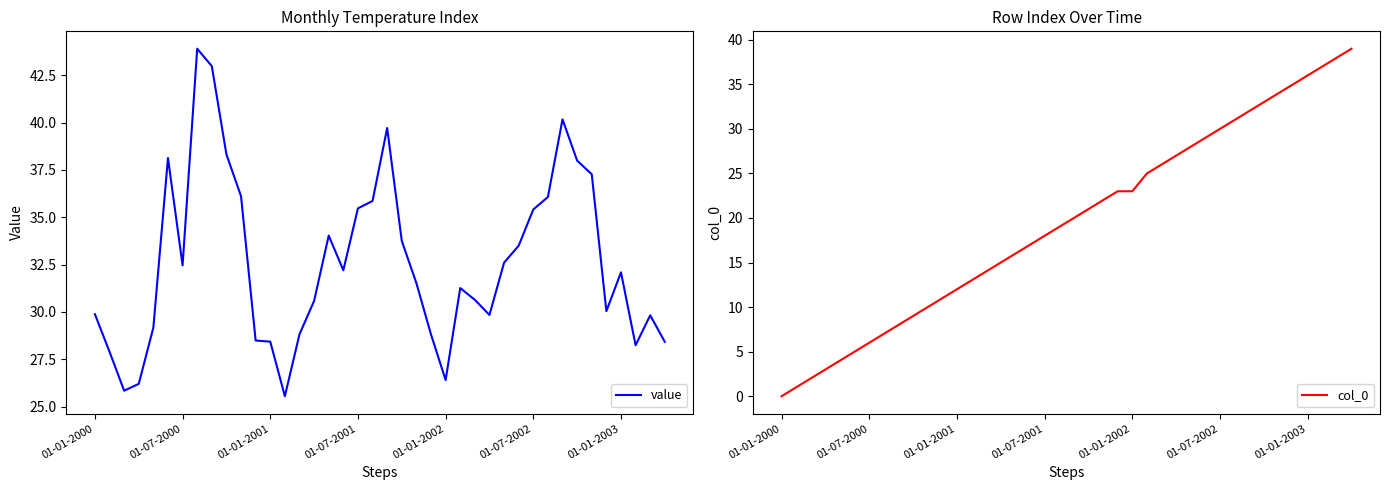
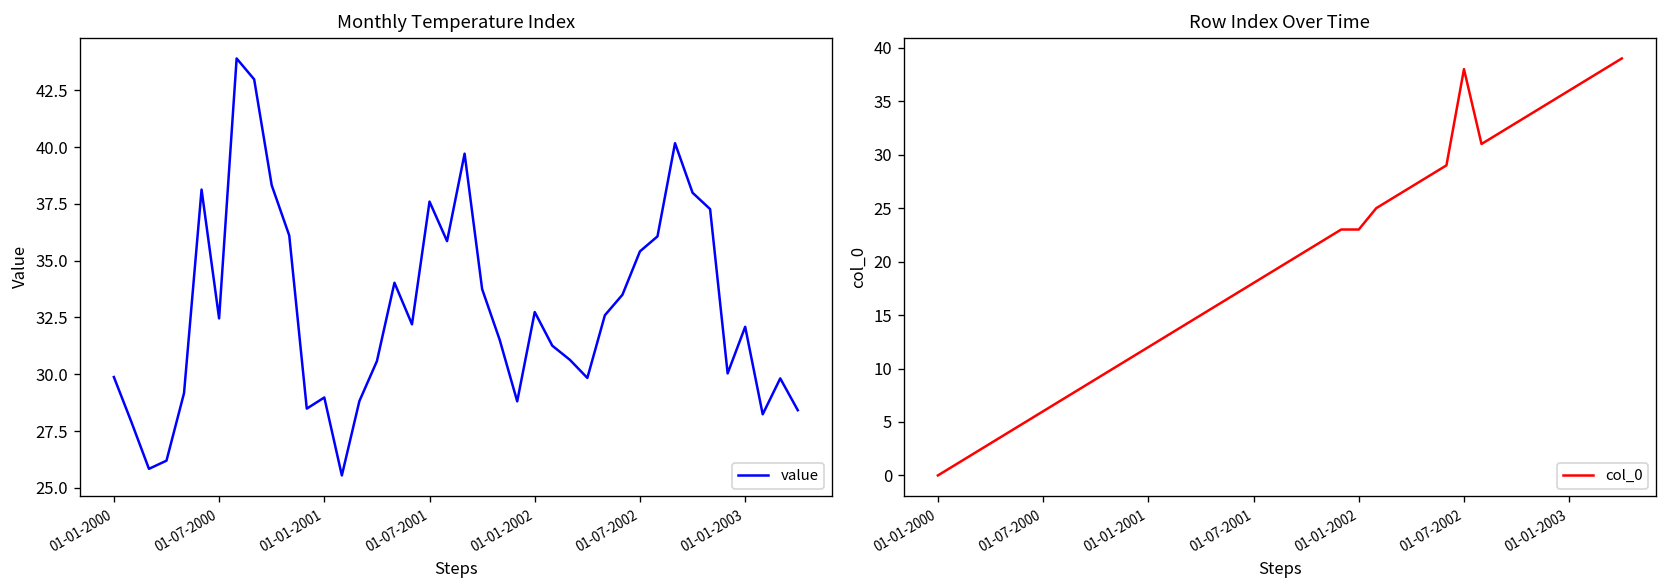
  {
    "Monthly Temperature Index": {
      "01-01-2000": 29.9,
      "01-07-2000": 32.5,
-     "01-01-2001": 28.4,
-     "01-07-2001": 35.5,
-     "01-01-2002": 26.4,
+     "01-01-2001": 29.0,
+     "01-07-2001": 37.6,
+     "01-01-2002": 32.7,
      "01-07-2002": 35.4,
      "01-01-2003": 32.1
    },
    "Row Index Over Time": {
      "01-01-2000": 0,
      "01-07-2000": 6,
      "01-01-2001": 12,
      "01-07-2001": 18,
      "01-01-2002": 23,
-     "01-07-2002": 30,
+     "01-07-2002": 38,
      "01-01-2003": 36
    }
  }
